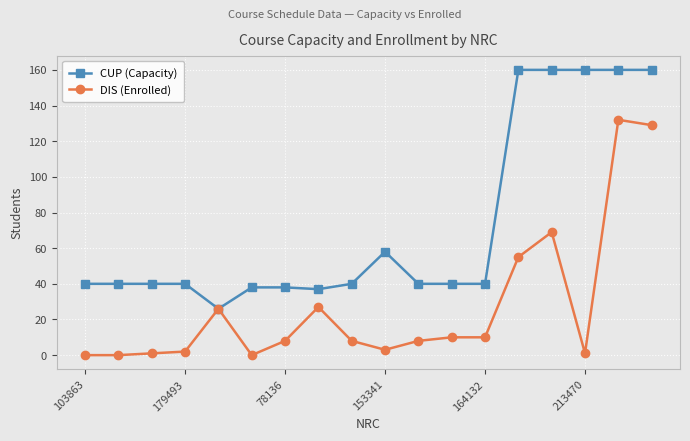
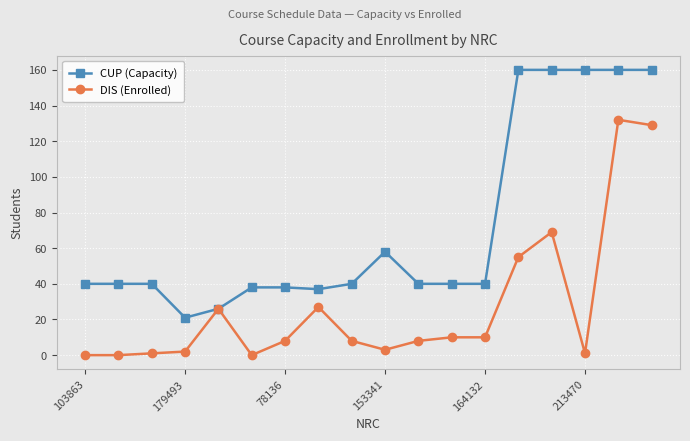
  {
    "CUP (Capacity)": {
      "103863": 40,
-     "179493": 40,
+     "179493": 21,
      "78136": 38,
      "153341": 58,
      "164132": 40,
      "213470": 160
    },
    "DIS (Enrolled)": {
      "103863": 0,
      "179493": 2,
      "78136": 8,
      "153341": 3,
      "164132": 10,
      "213470": 1
    }
  }
